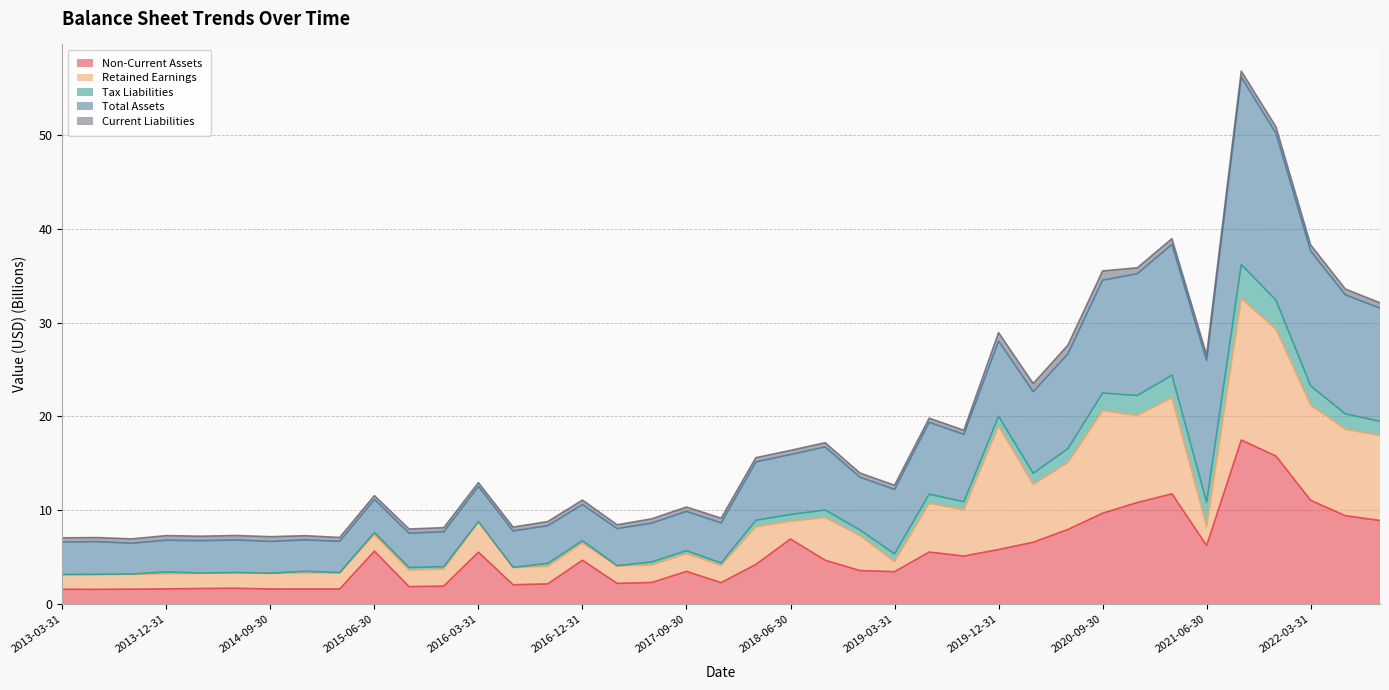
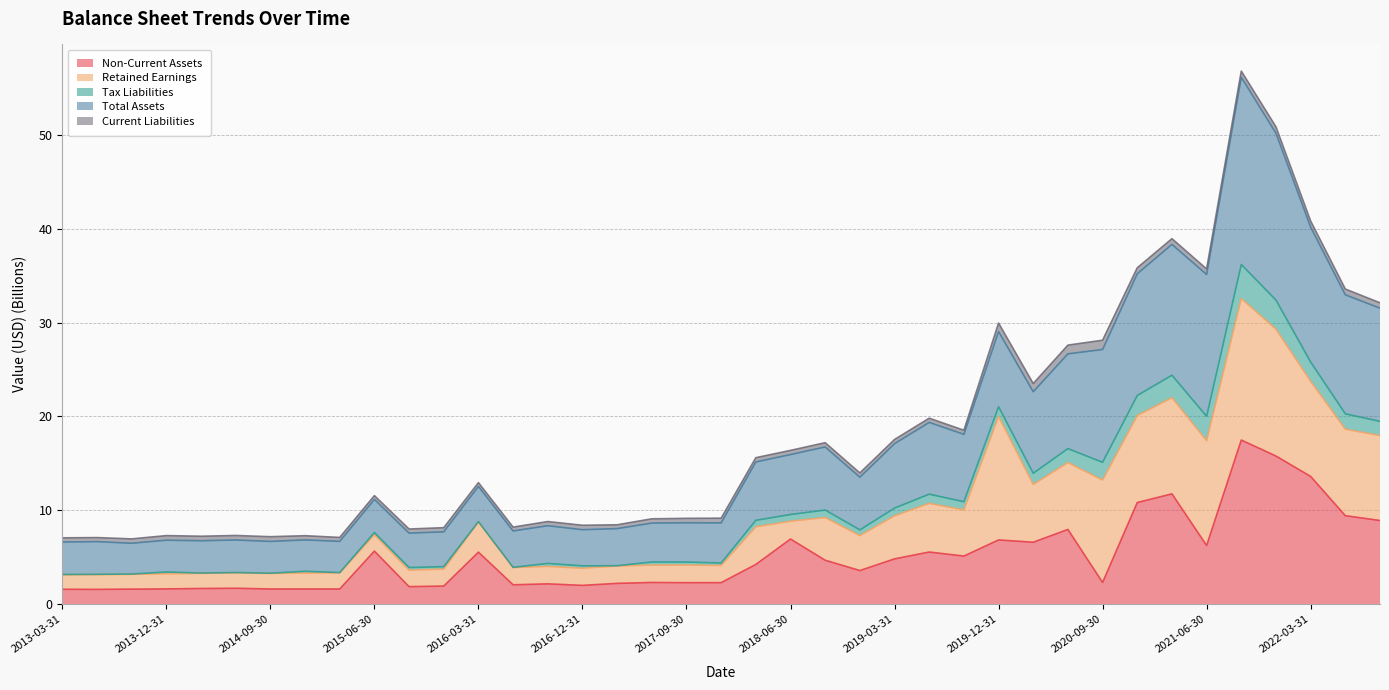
  {
    "Non-Current Assets": {
      "2013-03-31": 2,
      "2013-12-31": 2,
      "2014-09-30": 2,
      "2015-06-30": 6,
      "2016-03-31": 6,
-     "2016-12-31": 5,
-     "2017-09-30": 4,
+     "2016-12-31": 2,
+     "2017-09-30": 2,
      "2018-06-30": 7,
-     "2019-03-31": 3,
-     "2019-12-31": 6,
-     "2020-09-30": 10,
+     "2019-03-31": 5,
+     "2019-12-31": 7,
+     "2020-09-30": 2,
      "2021-06-30": 6,
-     "2022-03-31": 11
+     "2022-03-31": 14
    },
    "Retained Earnings": {
      "2017-09-30": 2,
      "2018-06-30": 2,
-     "2019-03-31": 1,
+     "2019-03-31": 5,
      "2019-12-31": 13,
      "2020-09-30": 11,
-     "2021-06-30": 2,
+     "2021-06-30": 11,
      "2022-03-31": 10
    }
  }
